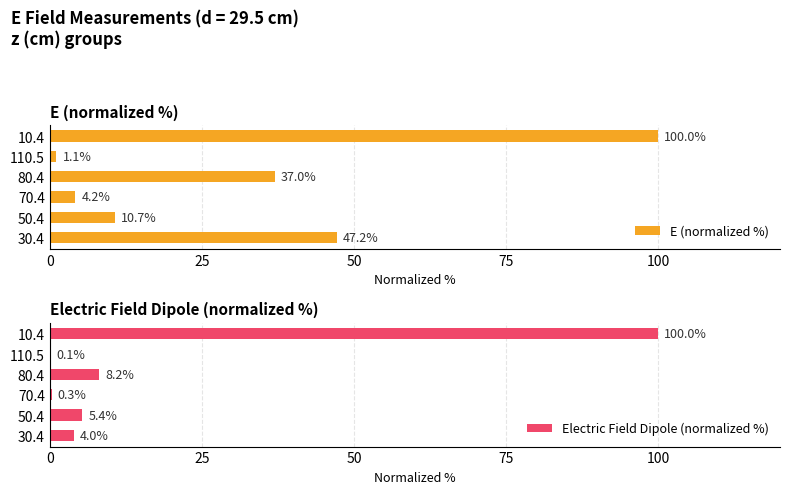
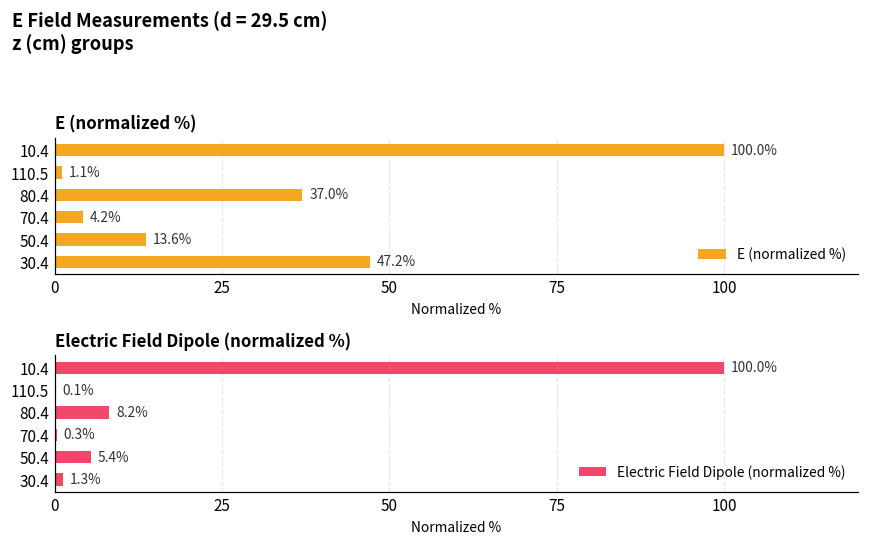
  {
    "E (normalized %)": {
      "10.4": "100.0%",
      "110.5": "1.1%",
      "80.4": "37.0%",
      "70.4": "4.2%",
-     "50.4": "10.7%",
+     "50.4": "13.6%",
      "30.4": "47.2%"
    },
    "Electric Field Dipole (normalized %)": {
      "10.4": "100.0%",
      "110.5": "0.1%",
      "80.4": "8.2%",
      "70.4": "0.3%",
      "50.4": "5.4%",
-     "30.4": "4.0%"
+     "30.4": "1.3%"
    }
  }
